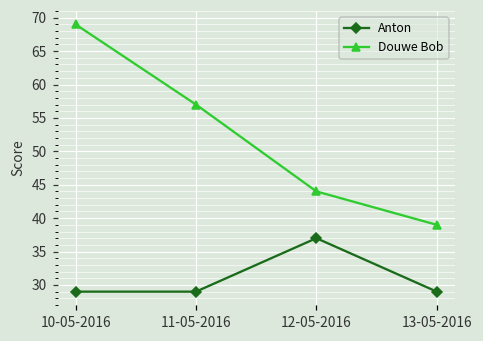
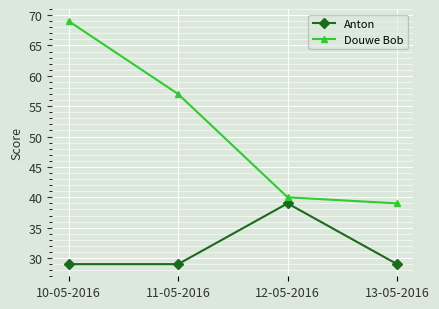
  {
    "Anton": {
      "10-05-2016": 29,
      "11-05-2016": 29,
-     "12-05-2016": 37,
+     "12-05-2016": 39,
      "13-05-2016": 29
    },
    "Douwe Bob": {
      "10-05-2016": 69,
      "11-05-2016": 57,
-     "12-05-2016": 44,
+     "12-05-2016": 40,
      "13-05-2016": 39
    }
  }
